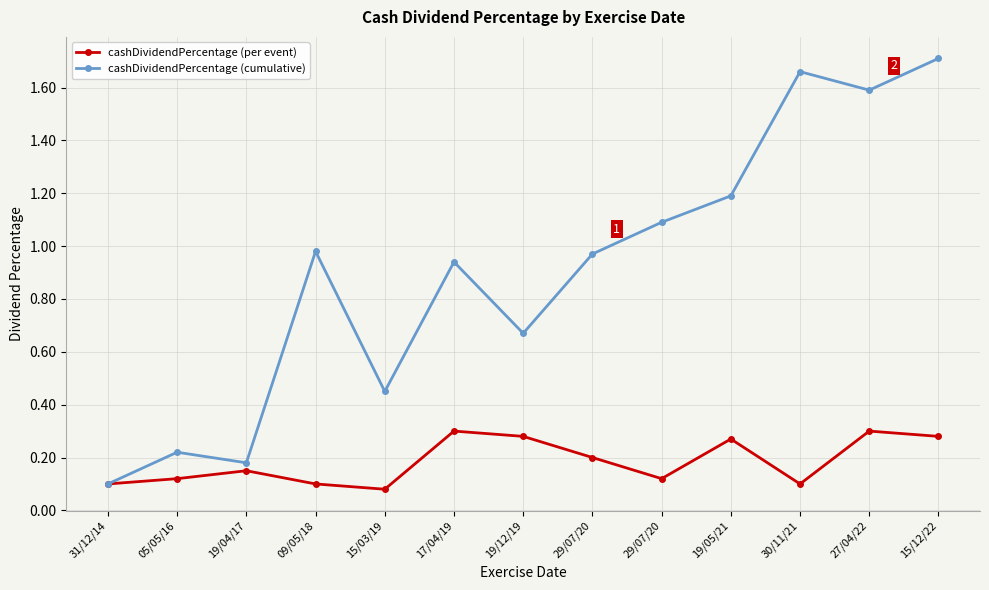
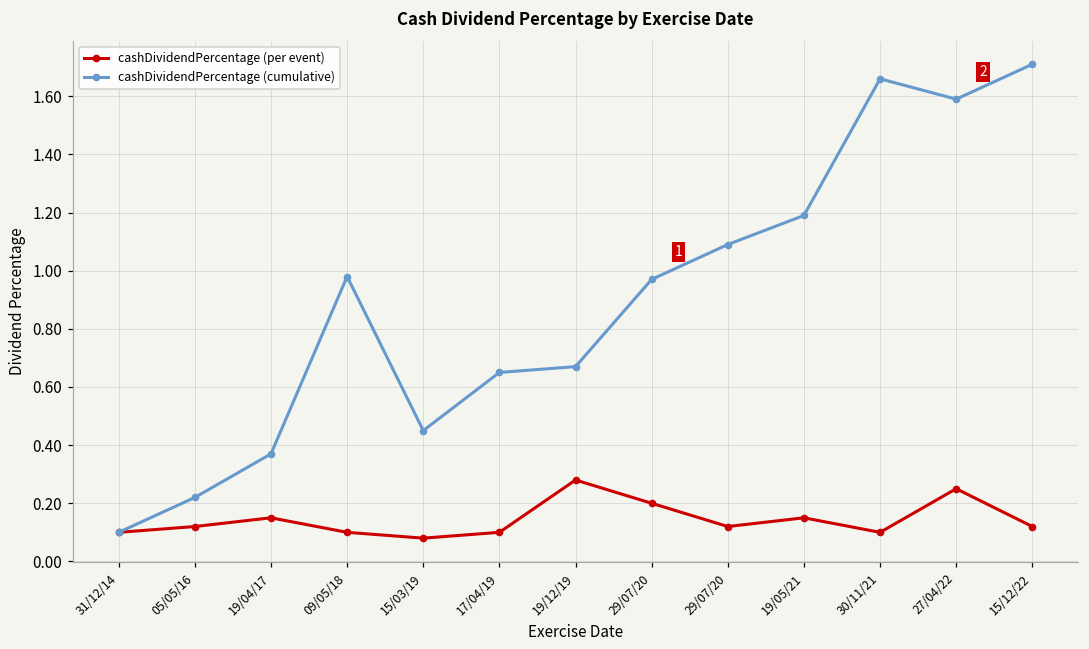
  {
    "cashDividendPercentage (per event)": {
      "05/05/16": 0.12,
      "19/04/17": 0.15,
      "09/05/18": 0.10,
      "15/03/19": 0.08,
-     "17/04/19": 0.3,
+     "17/04/19": 0.1,
      "19/12/19": 0.28,
-     "19/05/21": 0.27,
+     "19/05/21": 0.15,
      "30/11/21": 0.10,
-     "27/04/22": 0.30,
-     "15/12/22": 0.28
+     "27/04/22": 0.25,
+     "15/12/22": 0.12
    },
    "cashDividendPercentage (cumulative)": {
      "05/05/16": 0.22,
-     "19/04/17": 0.18,
+     "19/04/17": 0.37,
      "09/05/18": 0.98,
      "15/03/19": 0.45,
-     "17/04/19": 0.94,
+     "17/04/19": 0.65,
      "19/12/19": 0.67,
      "19/05/21": 1.19,
      "30/11/21": 1.66,
      "15/12/22": 1.71
    }
  }
